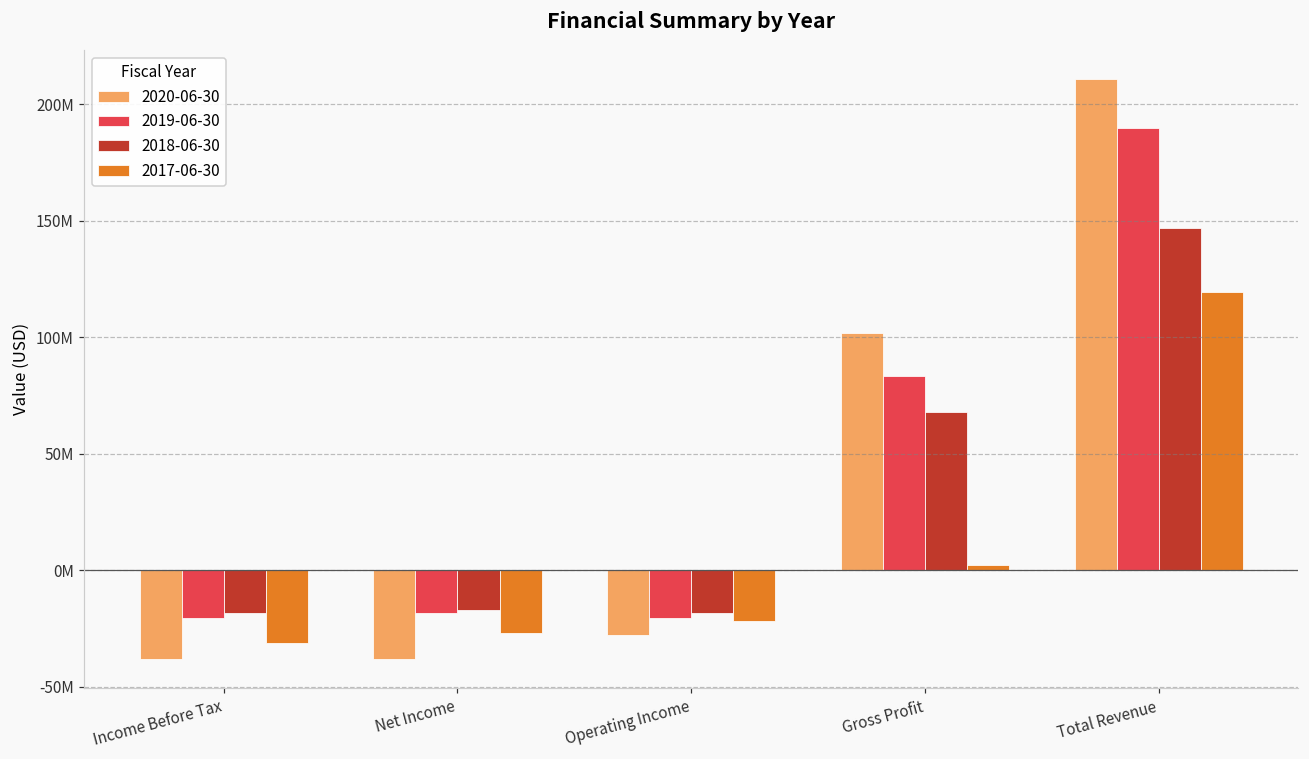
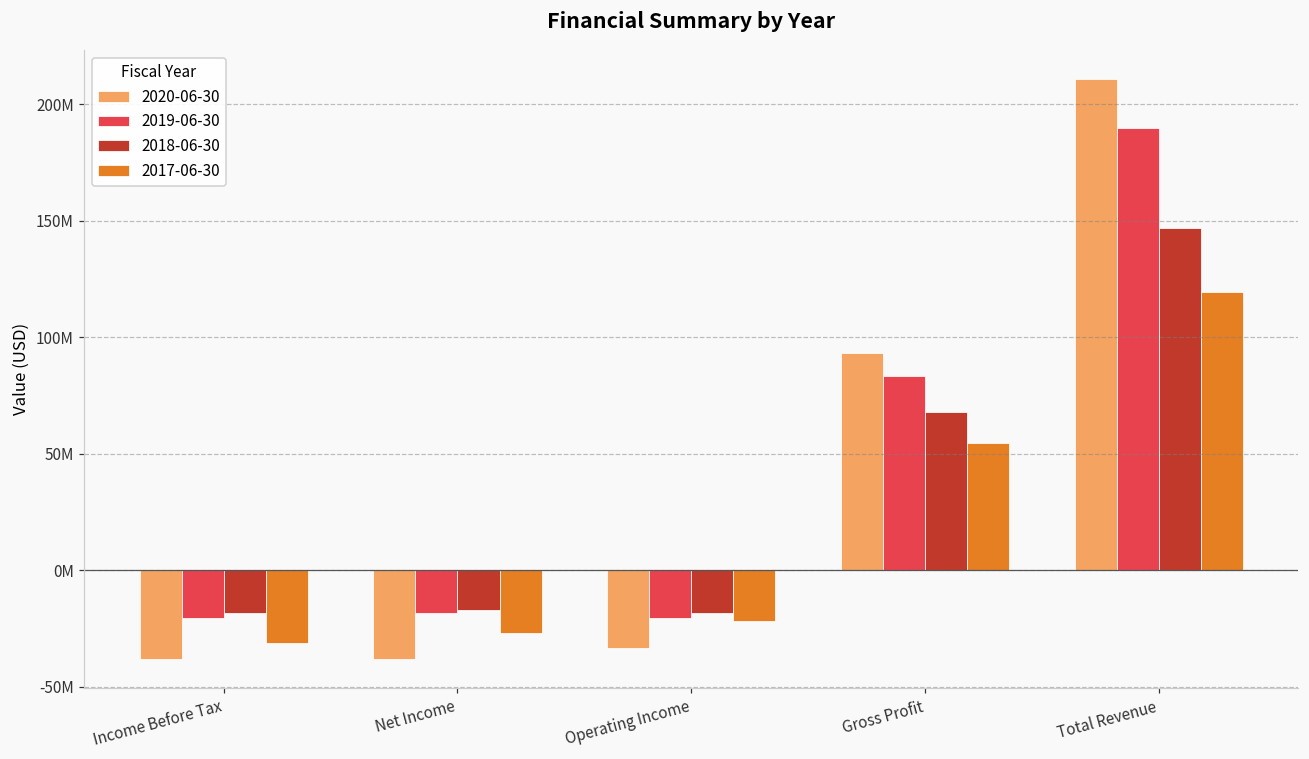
  {
    "2020-06-30": {
      "Income Before Tax": -38000000,
      "Net Income": -38000000,
-     "Operating Income": -28000000,
-     "Gross Profit": 102000000,
+     "Operating Income": -34000000,
+     "Gross Profit": 93000000,
      "Total Revenue": 211000000
    },
    "2017-06-30": {
      "Income Before Tax": -31000000,
      "Net Income": -27000000,
      "Operating Income": -22000000,
-     "Gross Profit": 2000000,
+     "Gross Profit": 55000000,
      "Total Revenue": 119000000
    }
  }
